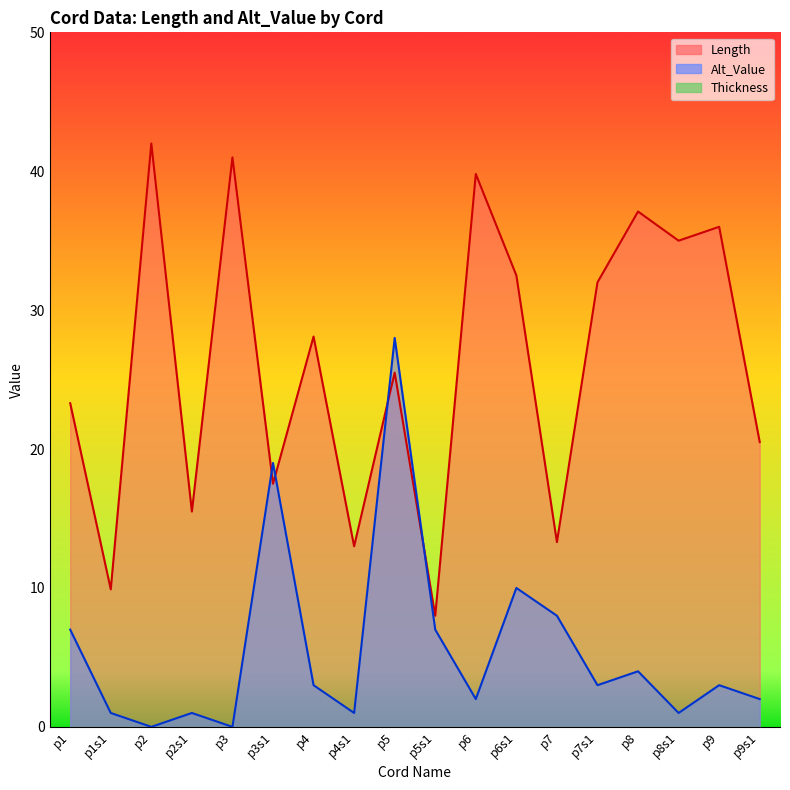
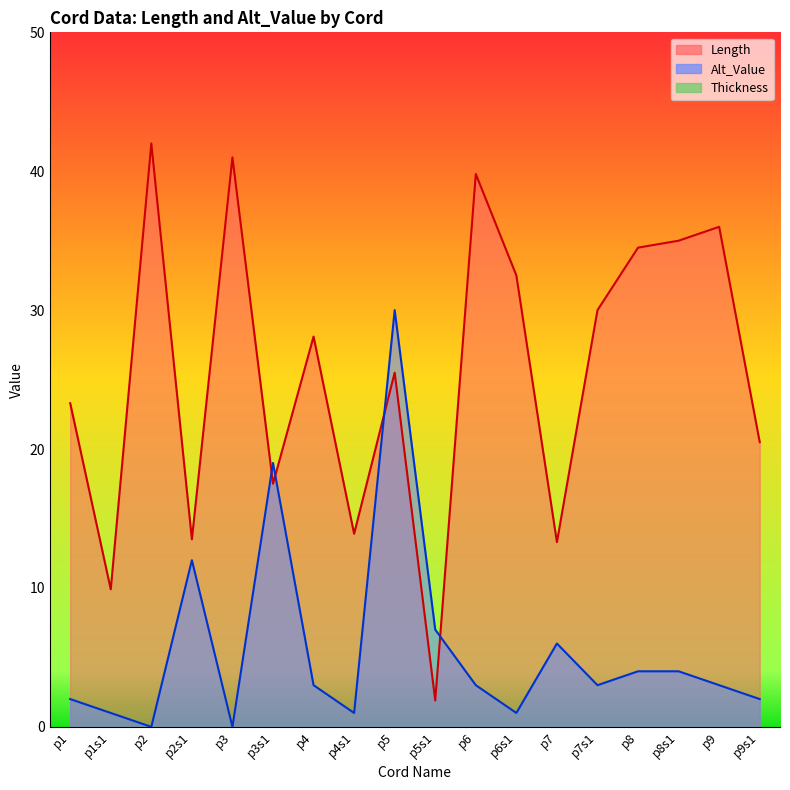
  {
    "Length": {
      "p1": 23.3,
      "p1s1": 9.9,
      "p2": 42.0,
-     "p2s1": 15.5,
+     "p2s1": 13.5,
      "p3": 41.0,
      "p3s1": 17.5,
      "p4": 28.1,
-     "p4s1": 13.0,
+     "p4s1": 13.9,
      "p5": 25.5,
-     "p5s1": 8.0,
+     "p5s1": 1.9,
      "p6": 39.8,
      "p6s1": 32.5,
      "p7": 13.3,
-     "p7s1": 32,
-     "p8": 37.1,
+     "p7s1": 30,
+     "p8": 34.5,
      "p8s1": 35.0,
      "p9": 36.0,
      "p9s1": 20.5
    },
    "Alt_Value": {
-     "p1": 7,
+     "p1": 2,
      "p1s1": 1,
-     "p2s1": 1,
+     "p2s1": 12,
      "p3s1": 19,
      "p4": 3,
      "p4s1": 1,
-     "p5": 28,
+     "p5": 30,
      "p5s1": 7,
-     "p6": 2,
-     "p6s1": 10,
-     "p7": 8,
+     "p6": 3,
+     "p6s1": 1,
+     "p7": 6,
      "p7s1": 3,
      "p8": 4,
-     "p8s1": 1,
+     "p8s1": 4,
      "p9": 3,
      "p9s1": 2
    },
    "Thickness": {
      "p1": 0.0,
      "p1s1": 0.0,
      "p2s1": 0.0,
      "p3s1": 0.0,
      "p4": 0.0,
      "p4s1": 0.0,
      "p5": 0.0,
      "p5s1": 0.0,
      "p6": 0.0,
      "p6s1": 0.0,
      "p7": 0.0,
      "p7s1": 0.0,
      "p8": 0.0,
      "p8s1": 0.0,
      "p9": 0.0,
      "p9s1": 0.0
    }
  }
